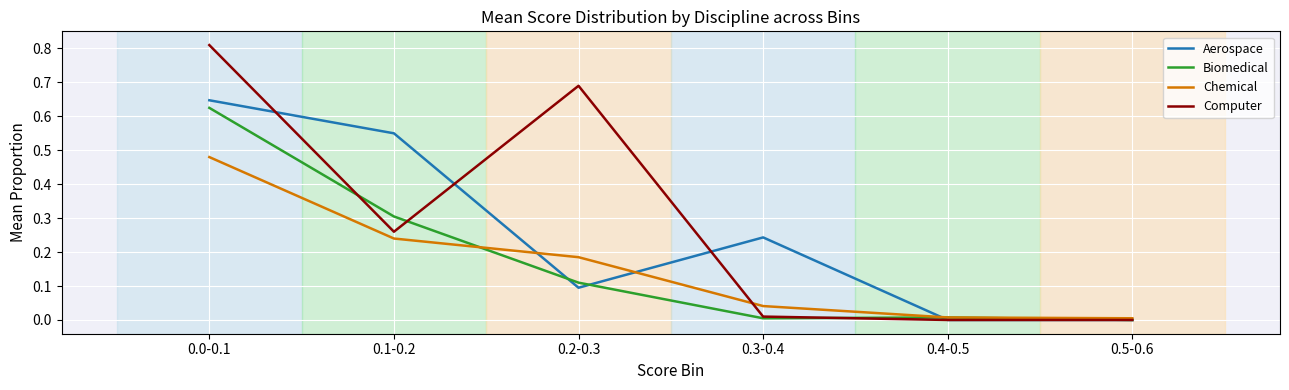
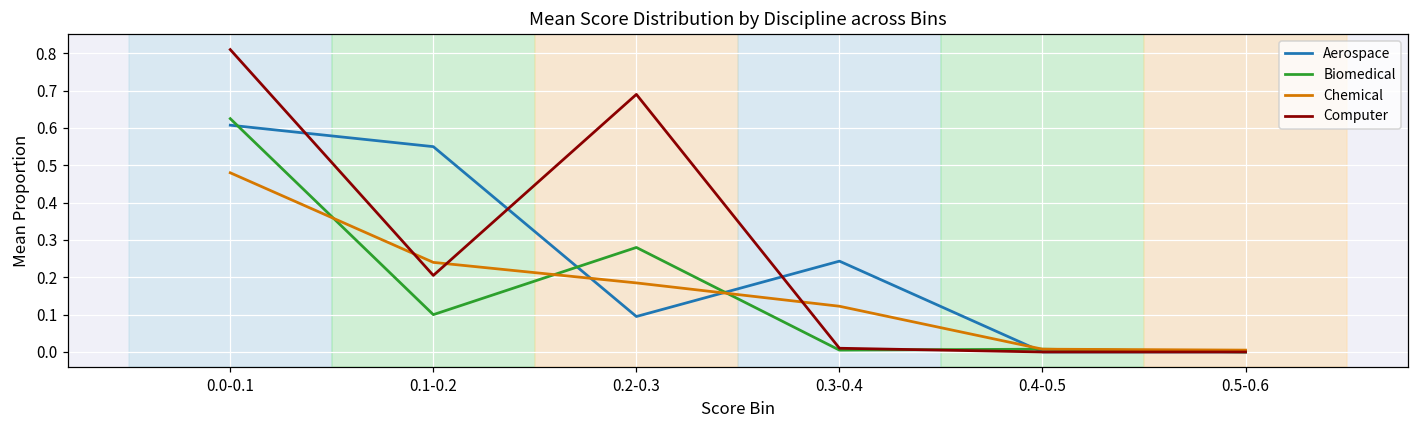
  {
    "Aerospace": {
-     "0.0-0.1": 0.65,
+     "0.0-0.1": 0.61,
      "0.1-0.2": 0.55,
      "0.2-0.3": 0.10,
      "0.3-0.4": 0.24
    },
    "Biomedical": {
      "0.0-0.1": 0.63,
-     "0.1-0.2": 0.31,
-     "0.2-0.3": 0.11
+     "0.1-0.2": 0.10,
+     "0.2-0.3": 0.28
    },
    "Chemical": {
      "0.0-0.1": 0.48,
      "0.1-0.2": 0.24,
      "0.2-0.3": 0.19,
-     "0.3-0.4": 0.04
+     "0.3-0.4": 0.12
    },
    "Computer": {
      "0.0-0.1": 0.81,
-     "0.1-0.2": 0.26,
+     "0.1-0.2": 0.21,
      "0.2-0.3": 0.69
    }
  }
